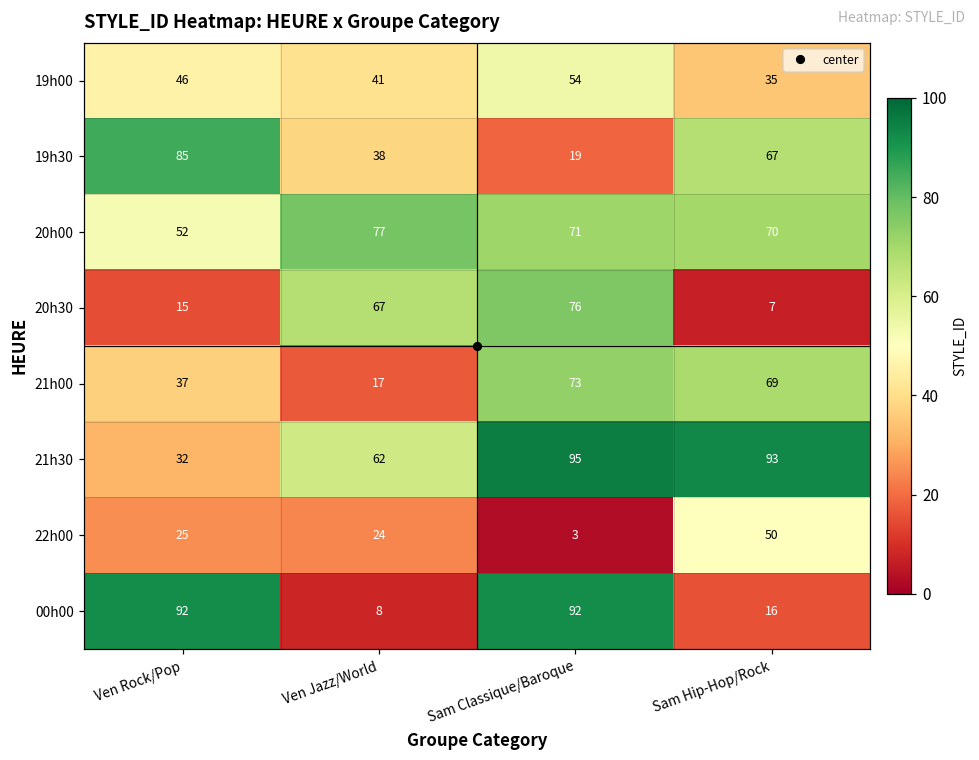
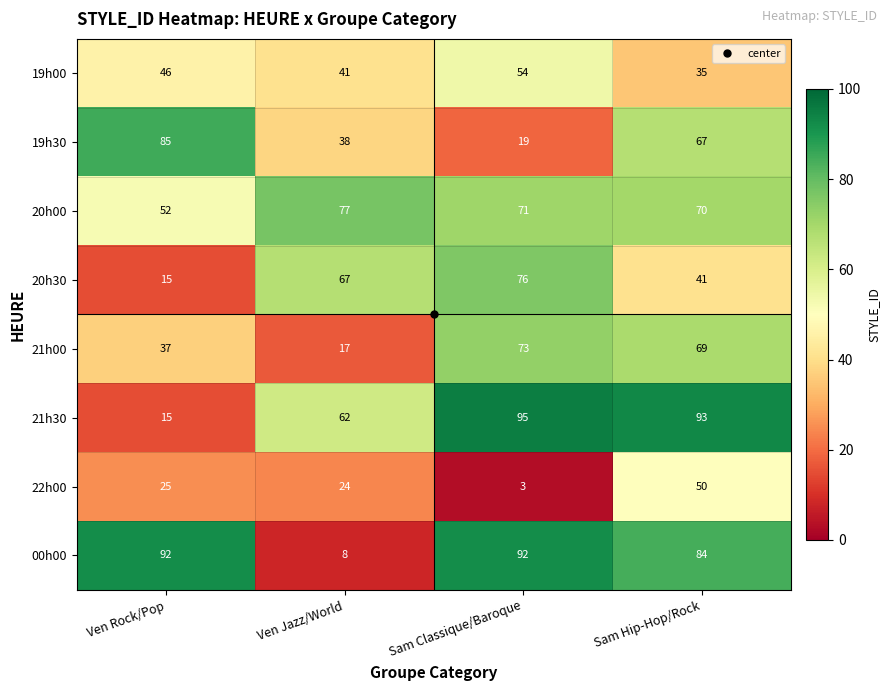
  {
    "19h00": {
      "Ven Rock/Pop": 46,
      "Ven Jazz/World": 41,
      "Sam Classique/Baroque": 54,
      "Sam Hip-Hop/Rock": 35
    },
    "19h30": {
      "Ven Rock/Pop": 85,
      "Ven Jazz/World": 38,
      "Sam Classique/Baroque": 19,
      "Sam Hip-Hop/Rock": 67
    },
    "20h00": {
      "Ven Rock/Pop": 52,
      "Ven Jazz/World": 77,
      "Sam Classique/Baroque": 71,
      "Sam Hip-Hop/Rock": 70
    },
    "20h30": {
      "Ven Rock/Pop": 15,
      "Ven Jazz/World": 67,
      "Sam Classique/Baroque": 76,
-     "Sam Hip-Hop/Rock": 7
+     "Sam Hip-Hop/Rock": 41
    },
    "21h00": {
      "Ven Rock/Pop": 37,
      "Ven Jazz/World": 17,
      "Sam Classique/Baroque": 73,
      "Sam Hip-Hop/Rock": 69
    },
    "21h30": {
-     "Ven Rock/Pop": 32,
+     "Ven Rock/Pop": 15,
      "Ven Jazz/World": 62,
      "Sam Classique/Baroque": 95,
      "Sam Hip-Hop/Rock": 93
    },
    "22h00": {
      "Ven Rock/Pop": 25,
      "Ven Jazz/World": 24,
      "Sam Classique/Baroque": 3,
      "Sam Hip-Hop/Rock": 50
    },
    "00h00": {
      "Ven Rock/Pop": 92,
      "Ven Jazz/World": 8,
      "Sam Classique/Baroque": 92,
-     "Sam Hip-Hop/Rock": 16
+     "Sam Hip-Hop/Rock": 84
    }
  }
